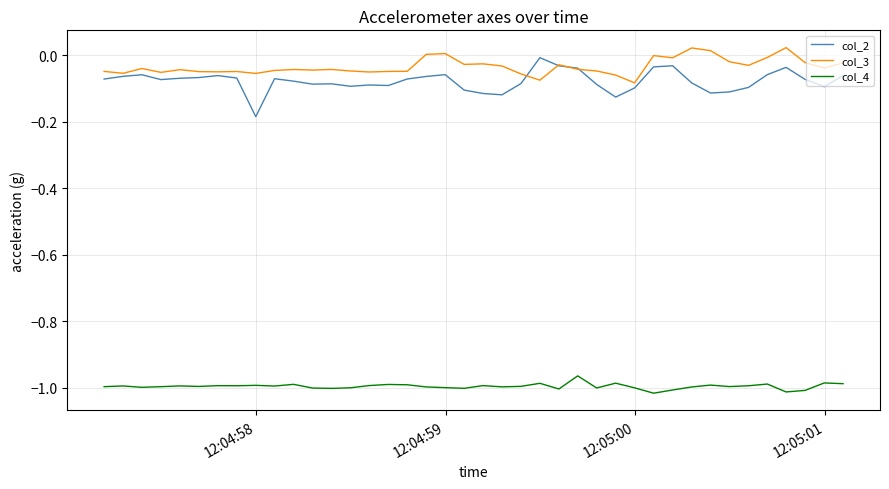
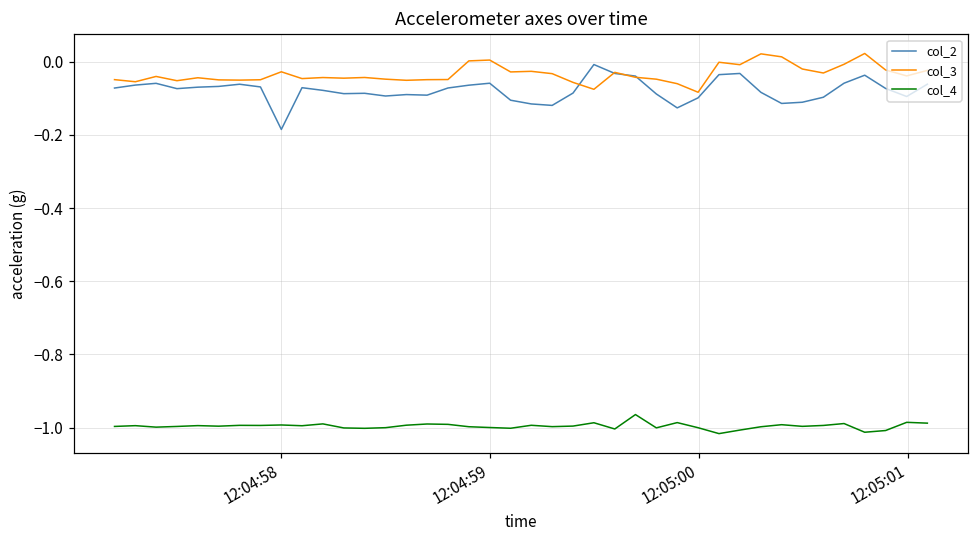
  {
    "col_2": {
      "12:04:58": -0.19
    },
    "col_3": {
-     "12:04:58": -0.05
+     "12:04:58": -0.03
    },
    "col_4": {
      "12:04:58": -0.99
    }
  }
